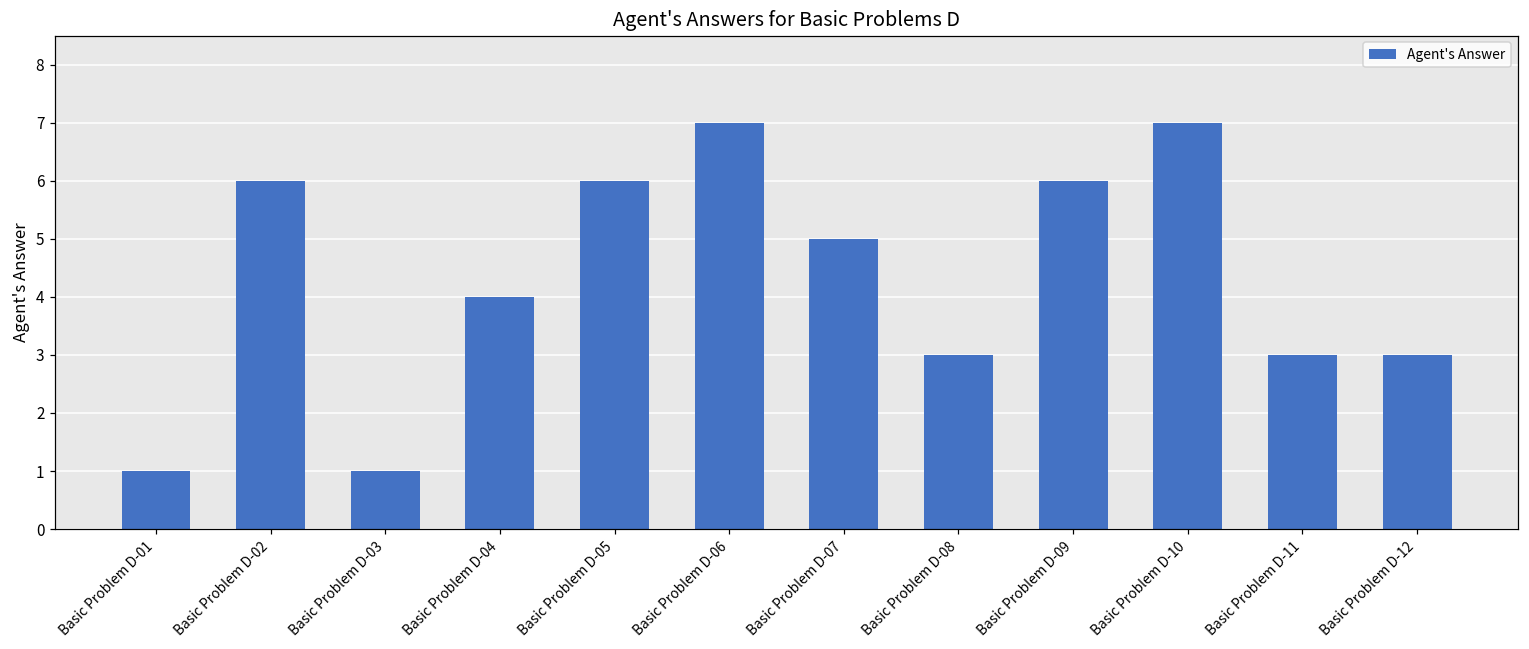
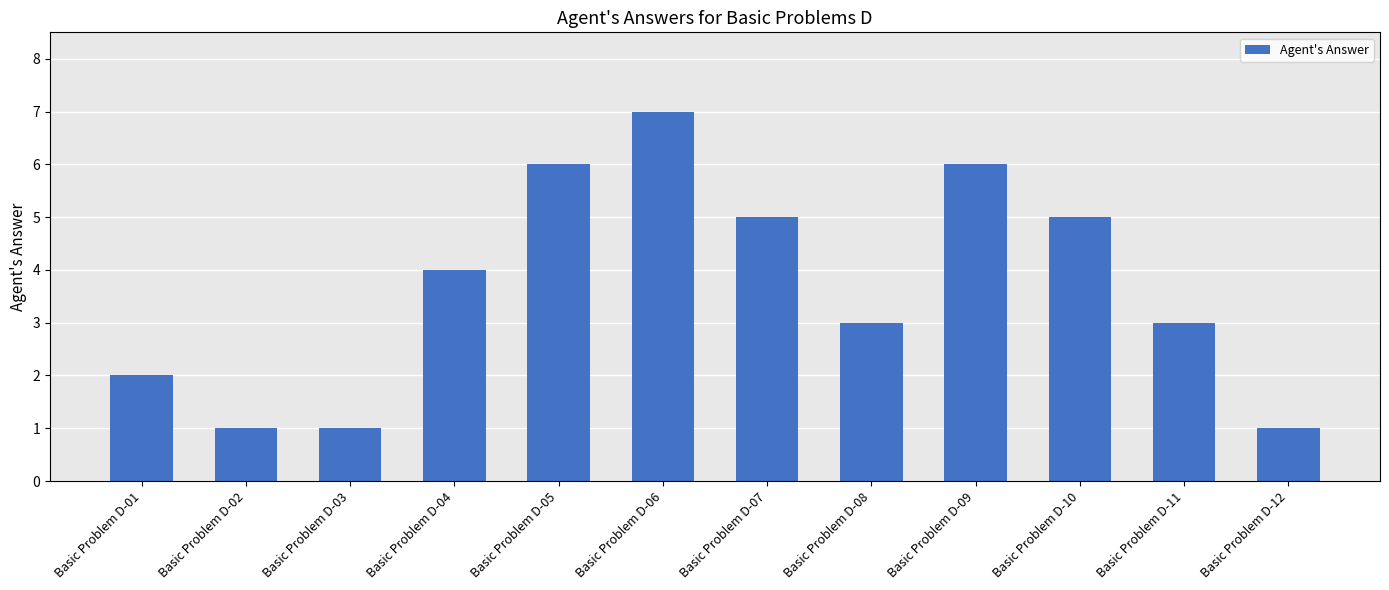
  {
-   "Basic Problem D-01": 1,
-   "Basic Problem D-02": 6,
+   "Basic Problem D-01": 2,
+   "Basic Problem D-02": 1,
    "Basic Problem D-03": 1,
    "Basic Problem D-04": 4,
    "Basic Problem D-05": 6,
    "Basic Problem D-06": 7,
    "Basic Problem D-07": 5,
    "Basic Problem D-08": 3,
    "Basic Problem D-09": 6,
-   "Basic Problem D-10": 7,
+   "Basic Problem D-10": 5,
    "Basic Problem D-11": 3,
-   "Basic Problem D-12": 3
+   "Basic Problem D-12": 1
  }
